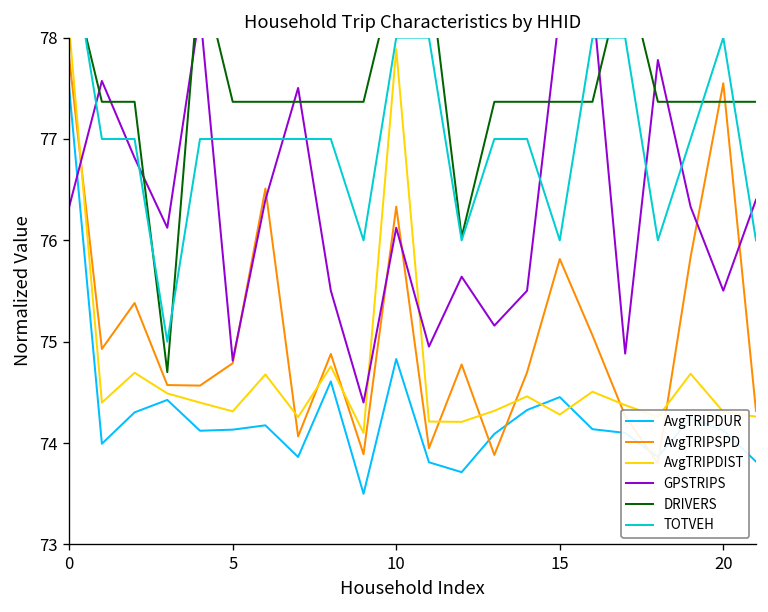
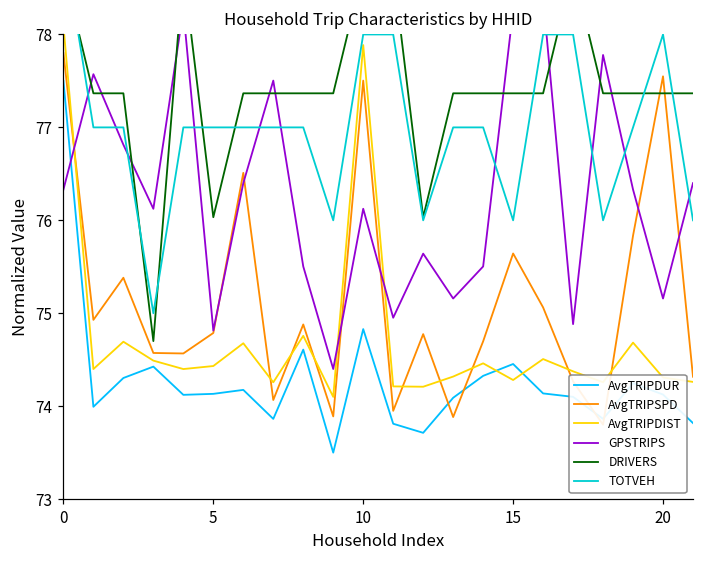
  {
    "AvgTRIPSPD": {
      "0": 77.8,
-     "10": 76.3,
-     "15": 75.8,
+     "10": 77.5,
+     "15": 75.6,
      "20": 77.5
    },
    "AvgTRIPDIST": {
-     "5": 74.3,
+     "5": 74.4,
      "10": 77.9,
      "15": 74.3,
      "20": 74.3
    },
    "GPSTRIPS": {
      "0": 76.3,
      "10": 76.1,
-     "20": 75.5
+     "20": 75.2
    },
    "DRIVERS": {
-     "5": 77.4,
+     "5": 76.0,
      "15": 77.4,
      "20": 77.4
    }
  }
